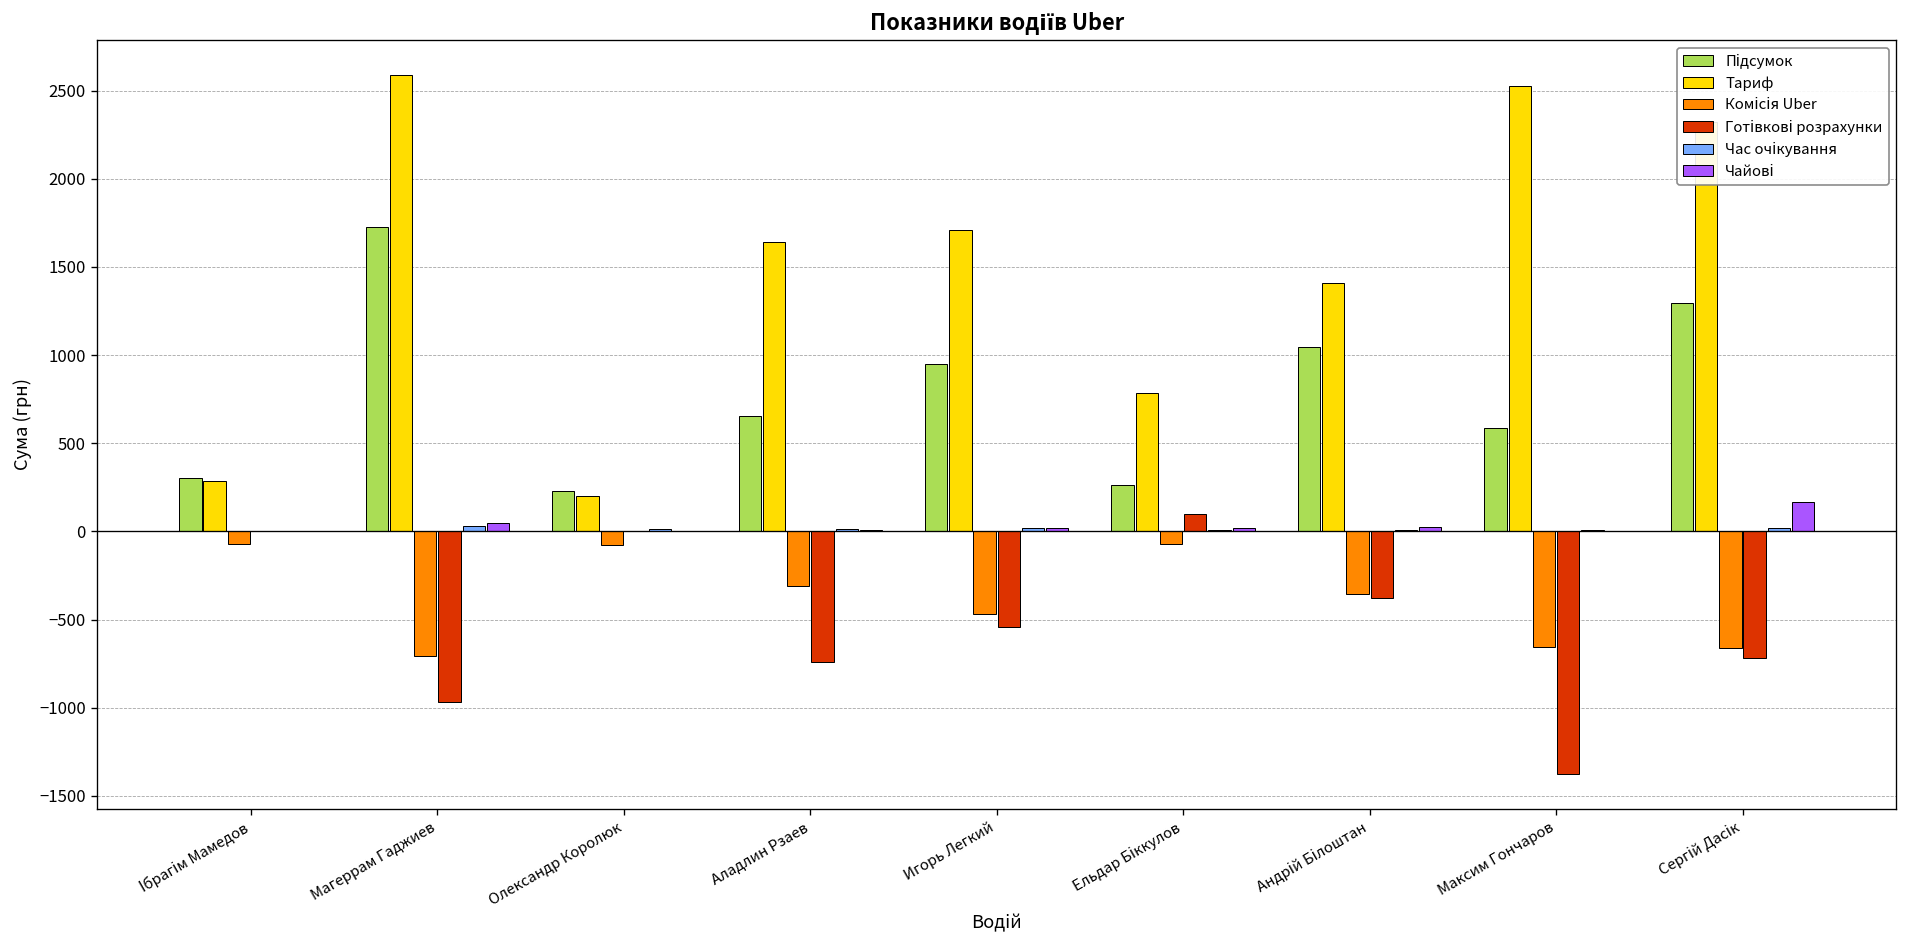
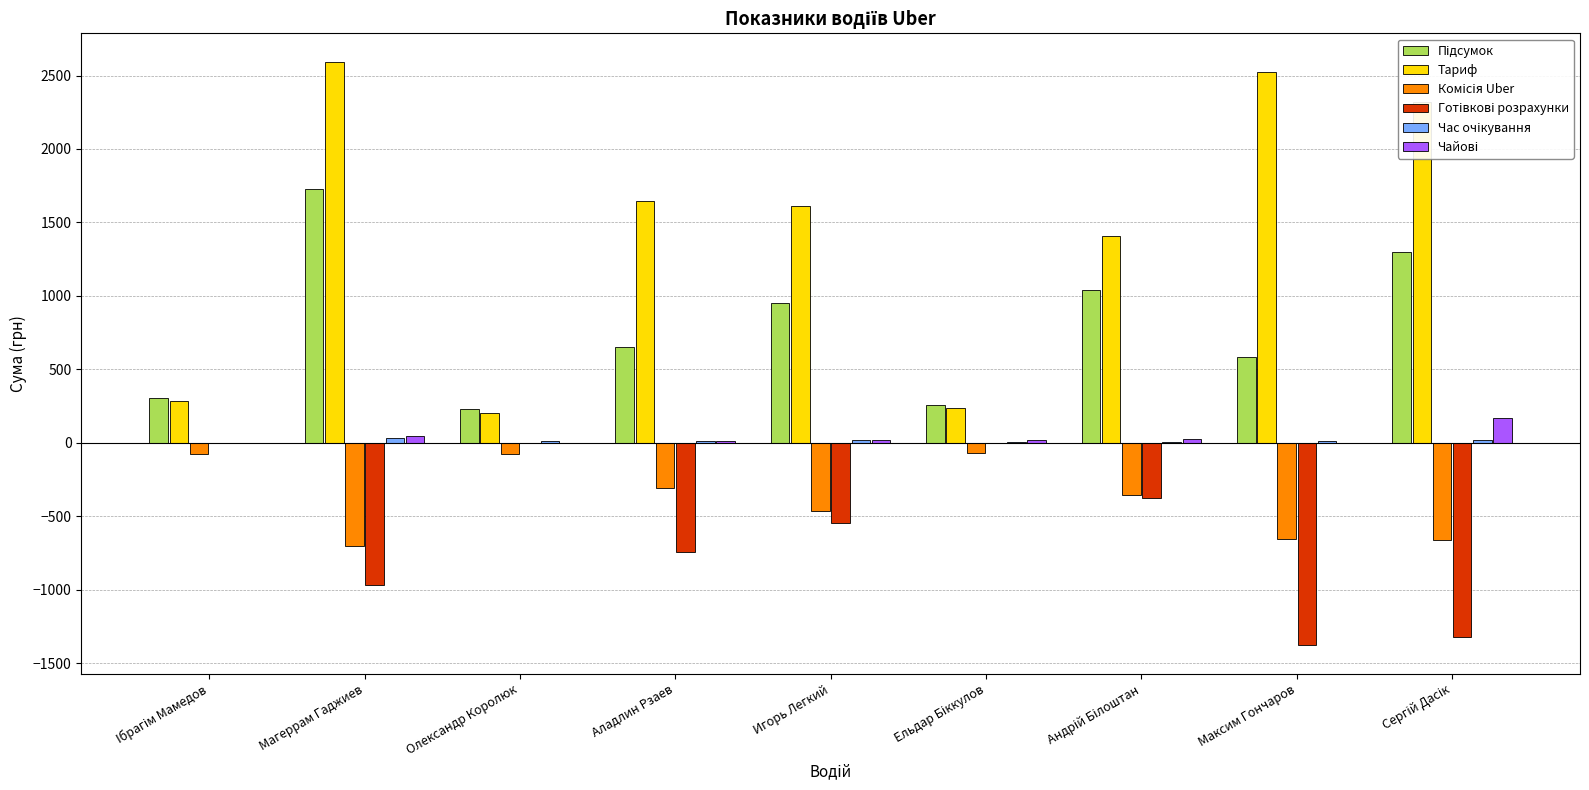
  {
    "Підсумок": {
      "Ібрагім Мамедов": 300,
      "Магеррам Гаджиев": 1730,
      "Олександр Королюк": 230,
      "Аладлин Рзаев": 650,
      "Игорь Легкий": 950,
      "Ельдар Біккулов": 260,
      "Андрій Білоштан": 1040,
      "Максим Гончаров": 590,
      "Сергій Дасік": 1300
    },
    "Тариф": {
      "Ібрагім Мамедов": 290,
      "Магеррам Гаджиев": 2590,
      "Олександр Королюк": 200,
      "Аладлин Рзаев": 1640,
-     "Игорь Легкий": 1710,
-     "Ельдар Біккулов": 790,
+     "Игорь Легкий": 1610,
+     "Ельдар Біккулов": 240,
      "Андрій Білоштан": 1410,
      "Максим Гончаров": 2530
    },
    "Комісія Uber": {
      "Ібрагім Мамедов": -70,
      "Магеррам Гаджиев": -700,
      "Олександр Королюк": -80,
      "Аладлин Рзаев": -310,
      "Игорь Легкий": -470,
      "Ельдар Біккулов": -70,
      "Андрій Білоштан": -350,
      "Максим Гончаров": -650,
      "Сергій Дасік": -660
    },
    "Готівкові розрахунки": {
      "Ібрагім Мамедов": 0,
      "Магеррам Гаджиев": -970,
      "Олександр Королюк": 0,
      "Аладлин Рзаев": -740,
      "Игорь Легкий": -540,
-     "Ельдар Біккулов": 100,
+     "Ельдар Біккулов": 0,
      "Андрій Білоштан": -380,
      "Максим Гончаров": -1370,
-     "Сергій Дасік": -720
+     "Сергій Дасік": -1320
    },
    "Час очікування": {
      "Магеррам Гаджиев": 30,
      "Игорь Легкий": 20,
      "Сергій Дасік": 20
    },
    "Чайові": {
      "Ібрагім Мамедов": 0,
      "Магеррам Гаджиев": 50,
      "Олександр Королюк": 0,
      "Игорь Легкий": 20,
      "Ельдар Біккулов": 20,
      "Андрій Білоштан": 30,
      "Максим Гончаров": 0,
      "Сергій Дасік": 170
    }
  }
